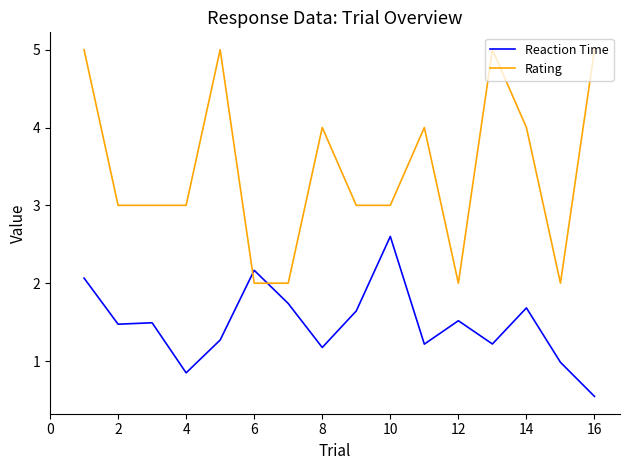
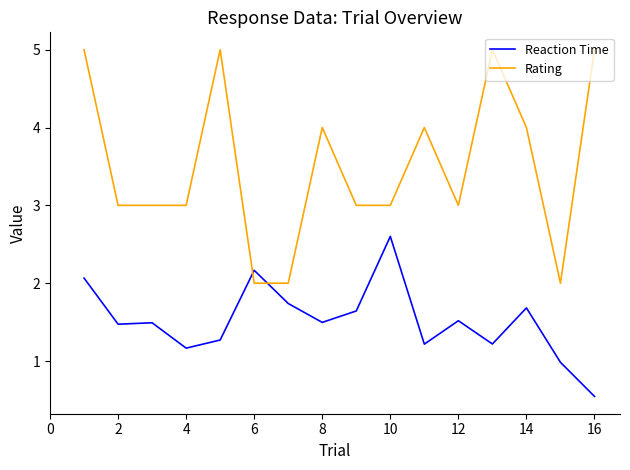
  {
    "Reaction Time": {
      "2": 1.5,
-     "4": 0.8,
+     "4": 1.2,
      "6": 2.2,
-     "8": 1.2,
+     "8": 1.5,
      "10": 2.6,
      "12": 1.5,
      "14": 1.7,
      "16": 0.5
    },
    "Rating": {
      "2": 3,
      "4": 3,
      "6": 2,
      "8": 4,
      "10": 3,
-     "12": 2,
+     "12": 3,
      "14": 4
    }
  }
